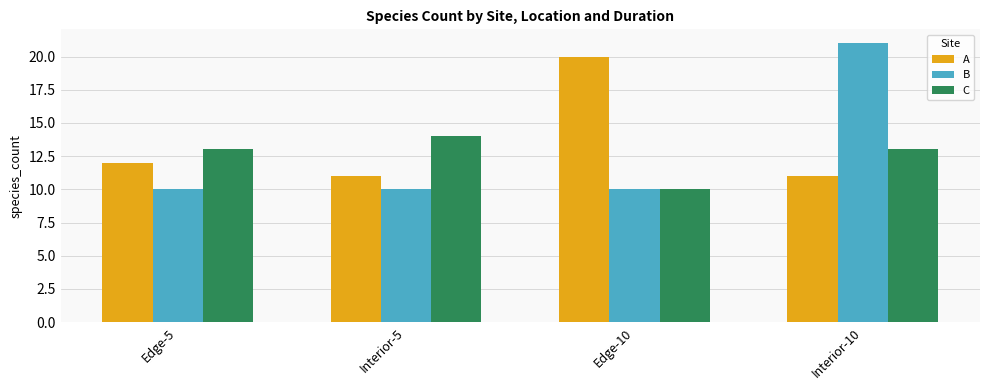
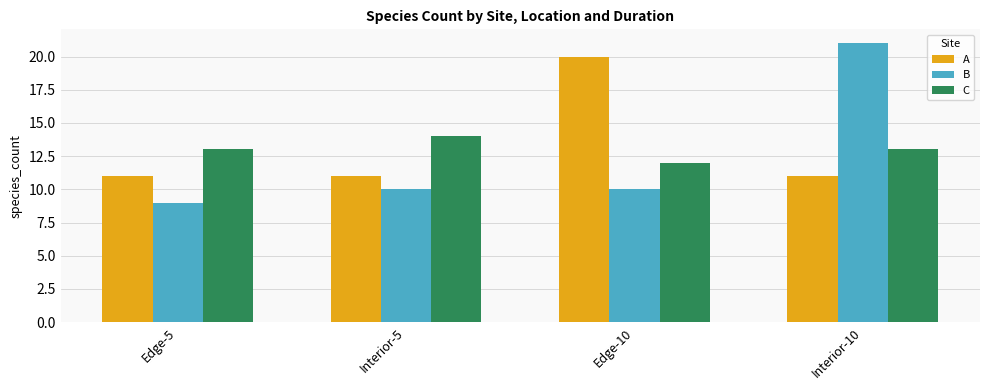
  {
    "A": {
-     "Edge-5": 12,
+     "Edge-5": 11,
      "Interior-5": 11,
      "Edge-10": 20,
      "Interior-10": 11
    },
    "B": {
-     "Edge-5": 10,
+     "Edge-5": 9,
      "Interior-5": 10,
      "Edge-10": 10,
      "Interior-10": 21
    },
    "C": {
      "Edge-5": 13,
      "Interior-5": 14,
-     "Edge-10": 10,
+     "Edge-10": 12,
      "Interior-10": 13
    }
  }
